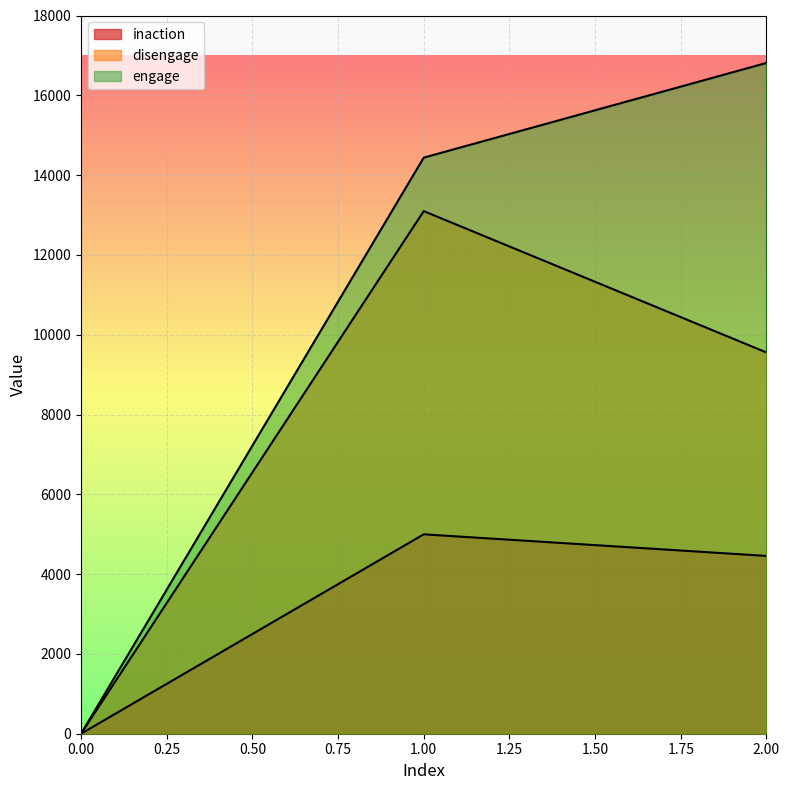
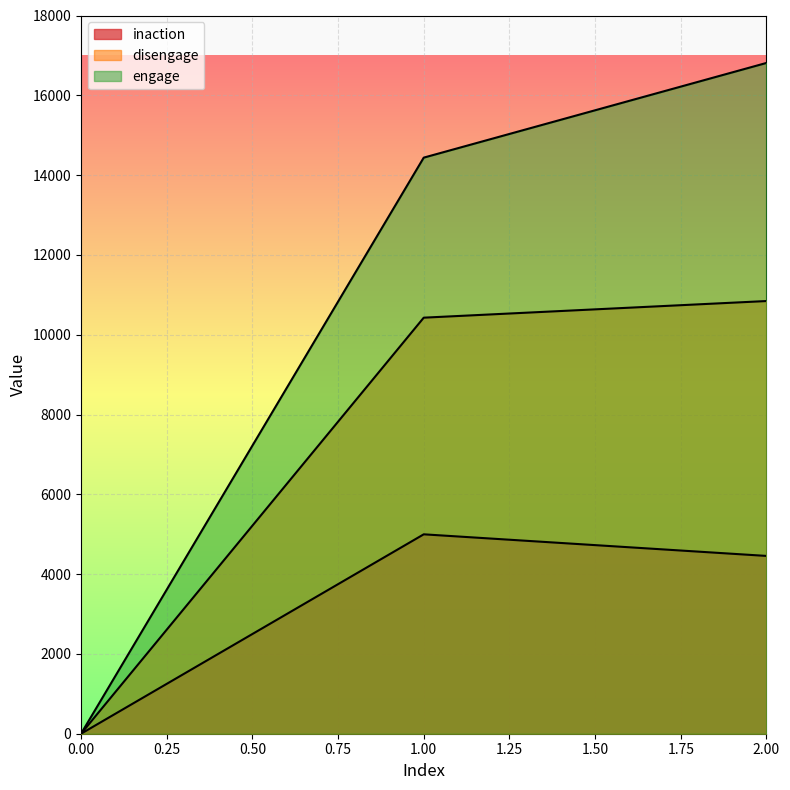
  {
    "inaction": {
      "1.00": 5000,
      "2.00": 4500
    },
    "disengage": {
-     "1.00": 13100,
-     "2.00": 9600
+     "1.00": 10400,
+     "2.00": 10800
    },
    "engage": {
      "1.00": 14400,
      "2.00": 16800
    }
  }
